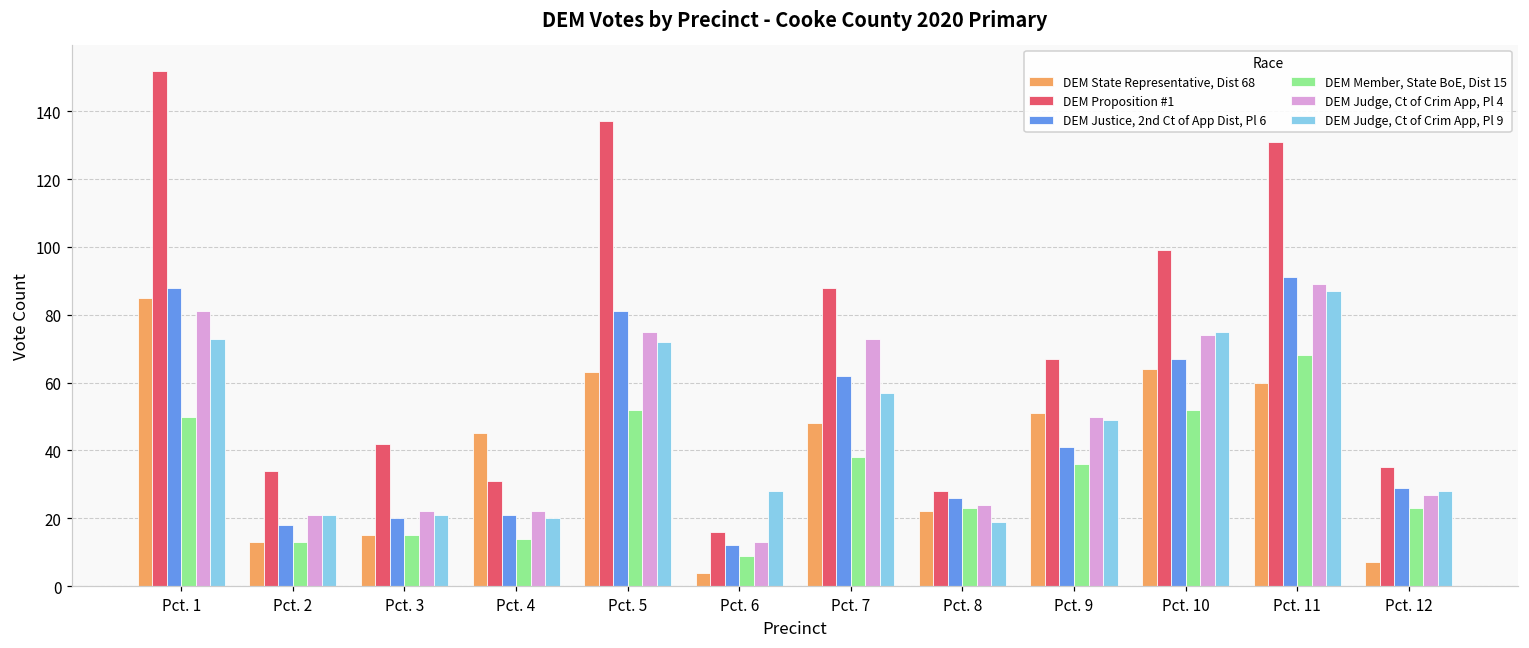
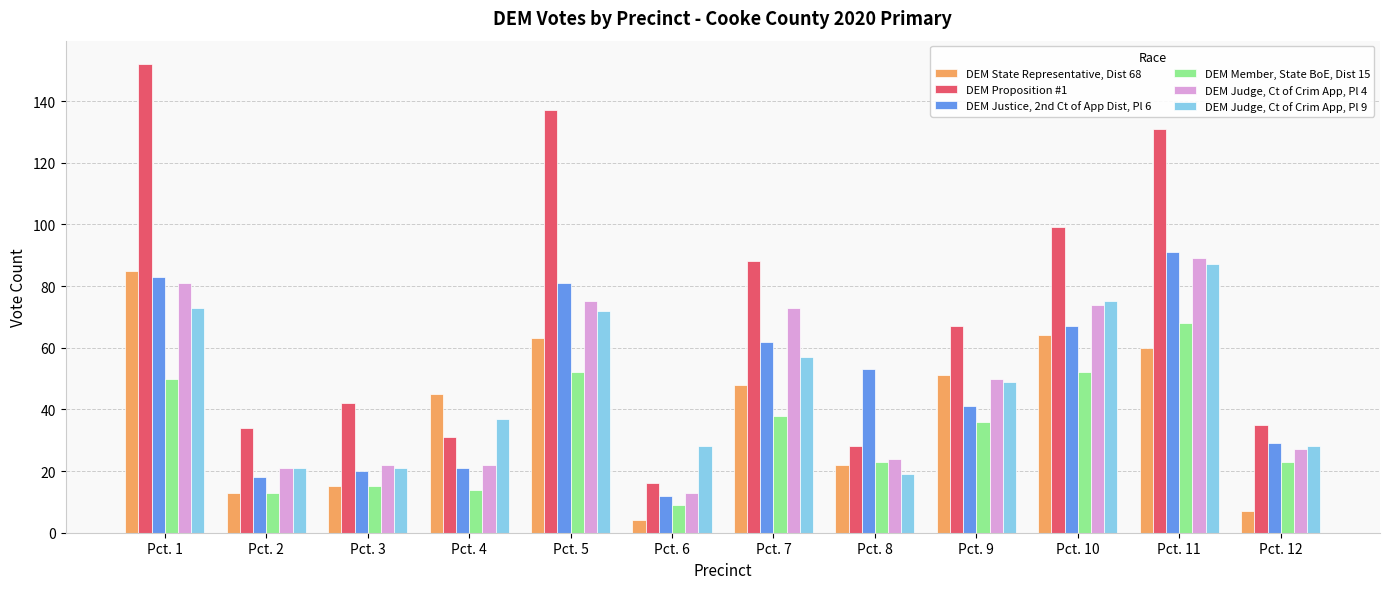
  {
    "DEM State Representative, Dist 68": {
      "Pct. 1": 85,
      "Pct. 2": 13,
      "Pct. 3": 15,
      "Pct. 4": 45,
      "Pct. 5": 63,
      "Pct. 6": 4,
      "Pct. 7": 48,
      "Pct. 8": 22,
      "Pct. 9": 51,
      "Pct. 10": 64,
      "Pct. 11": 60,
      "Pct. 12": 7
    },
    "DEM Proposition #1": {
      "Pct. 1": 152,
      "Pct. 2": 34,
      "Pct. 3": 42,
      "Pct. 4": 31,
      "Pct. 5": 137,
      "Pct. 6": 16,
      "Pct. 7": 88,
      "Pct. 8": 28,
      "Pct. 9": 67,
      "Pct. 10": 99,
      "Pct. 11": 131,
      "Pct. 12": 35
    },
    "DEM Justice, 2nd Ct of App Dist, Pl 6": {
-     "Pct. 1": 88,
+     "Pct. 1": 83,
      "Pct. 2": 18,
      "Pct. 3": 20,
      "Pct. 4": 21,
      "Pct. 5": 81,
      "Pct. 6": 12,
      "Pct. 7": 62,
-     "Pct. 8": 26,
+     "Pct. 8": 53,
      "Pct. 9": 41,
      "Pct. 10": 67,
      "Pct. 11": 91,
      "Pct. 12": 29
    },
    "DEM Member, State BoE, Dist 15": {
      "Pct. 1": 50,
      "Pct. 2": 13,
      "Pct. 3": 15,
      "Pct. 4": 14,
      "Pct. 5": 52,
      "Pct. 6": 9,
      "Pct. 7": 38,
      "Pct. 8": 23,
      "Pct. 9": 36,
      "Pct. 10": 52,
      "Pct. 11": 68,
      "Pct. 12": 23
    },
    "DEM Judge, Ct of Crim App, Pl 4": {
      "Pct. 1": 81,
      "Pct. 2": 21,
      "Pct. 3": 22,
      "Pct. 4": 22,
      "Pct. 5": 75,
      "Pct. 6": 13,
      "Pct. 7": 73,
      "Pct. 8": 24,
      "Pct. 9": 50,
      "Pct. 10": 74,
      "Pct. 11": 89,
      "Pct. 12": 27
    },
    "DEM Judge, Ct of Crim App, Pl 9": {
      "Pct. 1": 73,
      "Pct. 2": 21,
      "Pct. 3": 21,
-     "Pct. 4": 20,
+     "Pct. 4": 37,
      "Pct. 5": 72,
      "Pct. 6": 28,
      "Pct. 7": 57,
      "Pct. 8": 19,
      "Pct. 9": 49,
      "Pct. 10": 75,
      "Pct. 11": 87,
      "Pct. 12": 28
    }
  }
